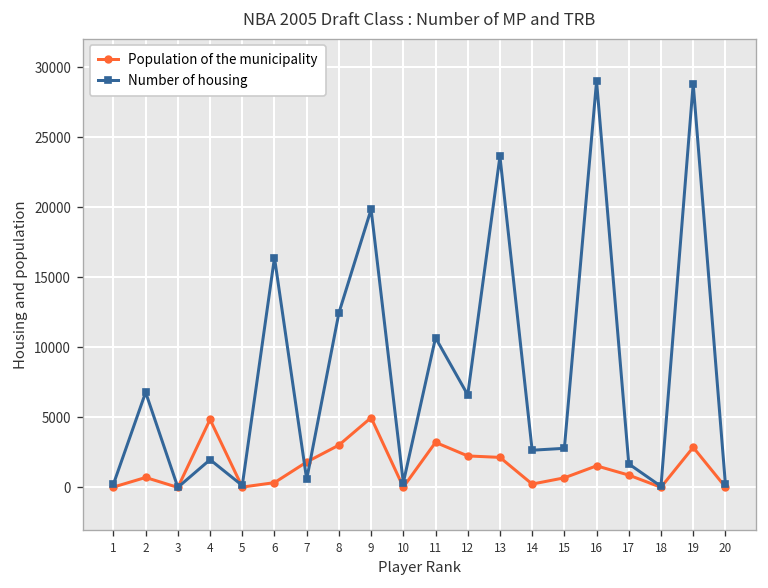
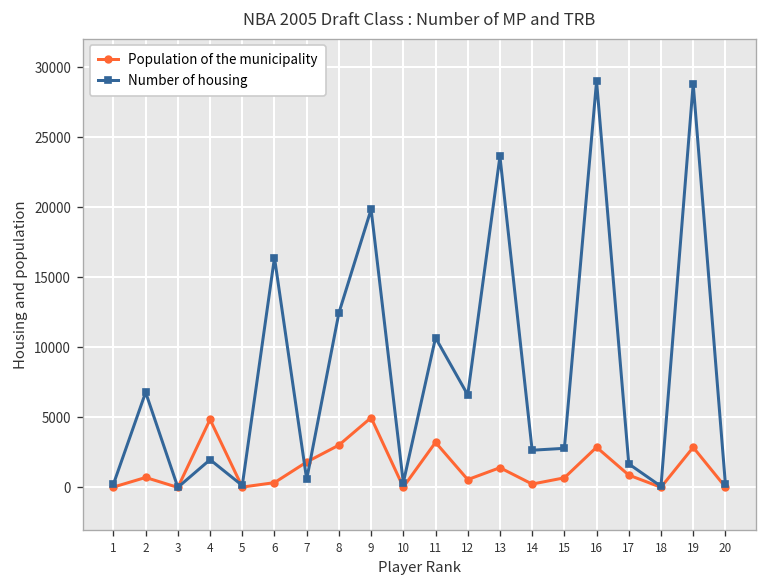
  {
    "Population of the municipality": {
      "2": 700,
      "4": 4900,
      "6": 300,
      "7": 1800,
      "8": 3000,
      "9": 5000,
      "10": 0,
      "11": 3200,
-     "12": 2300,
-     "13": 2100,
+     "12": 600,
+     "13": 1400,
      "14": 200,
      "15": 700,
-     "16": 1500,
+     "16": 2900,
      "17": 900,
      "19": 2900
    }
  }
